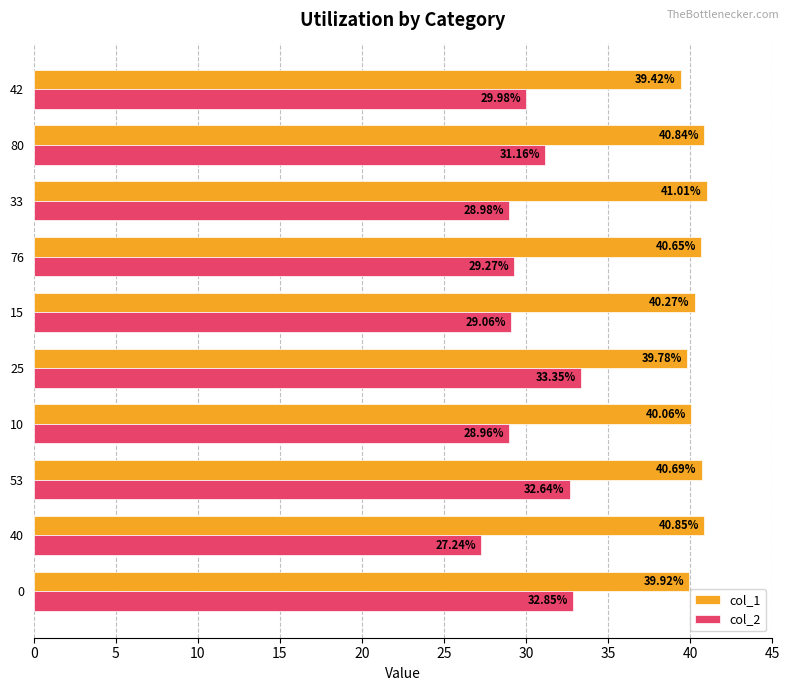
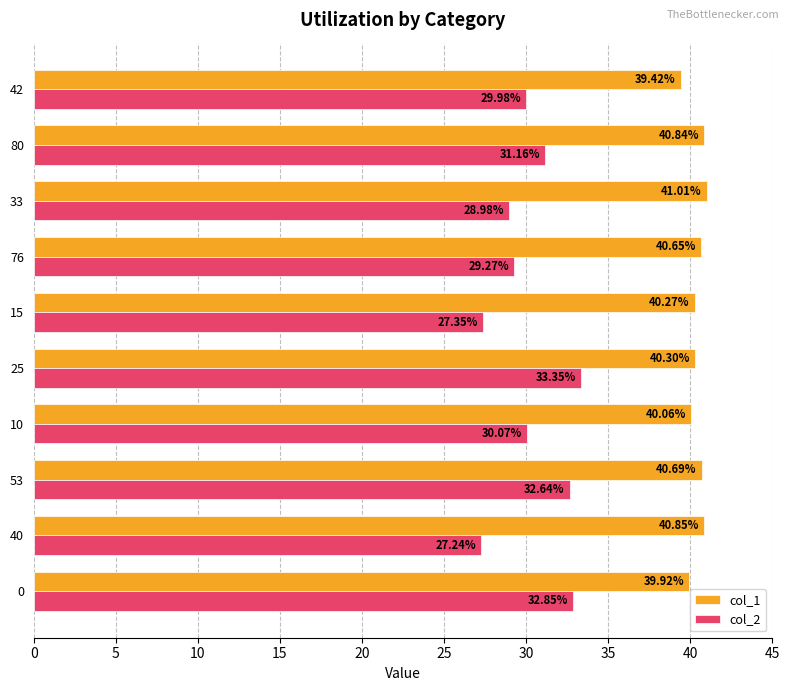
  {
    "col_1": {
      "42": "39.42%",
      "80": "40.84%",
      "33": "41.01%",
      "76": "40.65%",
      "15": "40.27%",
-     "25": "39.78%",
+     "25": "40.30%",
      "10": "40.06%",
      "53": "40.69%",
      "40": "40.85%",
      "0": "39.92%"
    },
    "col_2": {
      "42": "29.98%",
      "80": "31.16%",
      "33": "28.98%",
      "76": "29.27%",
-     "15": "29.06%",
+     "15": "27.35%",
      "25": "33.35%",
-     "10": "28.96%",
+     "10": "30.07%",
      "53": "32.64%",
      "40": "27.24%",
      "0": "32.85%"
    }
  }
